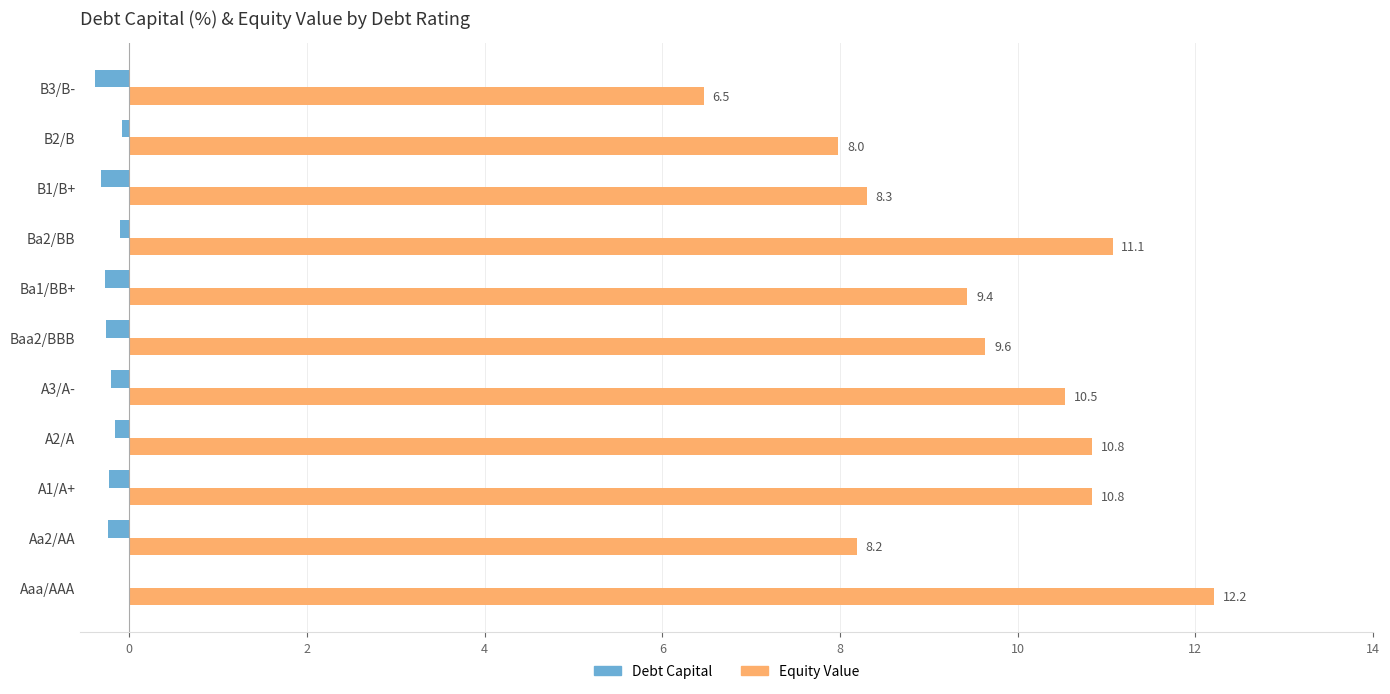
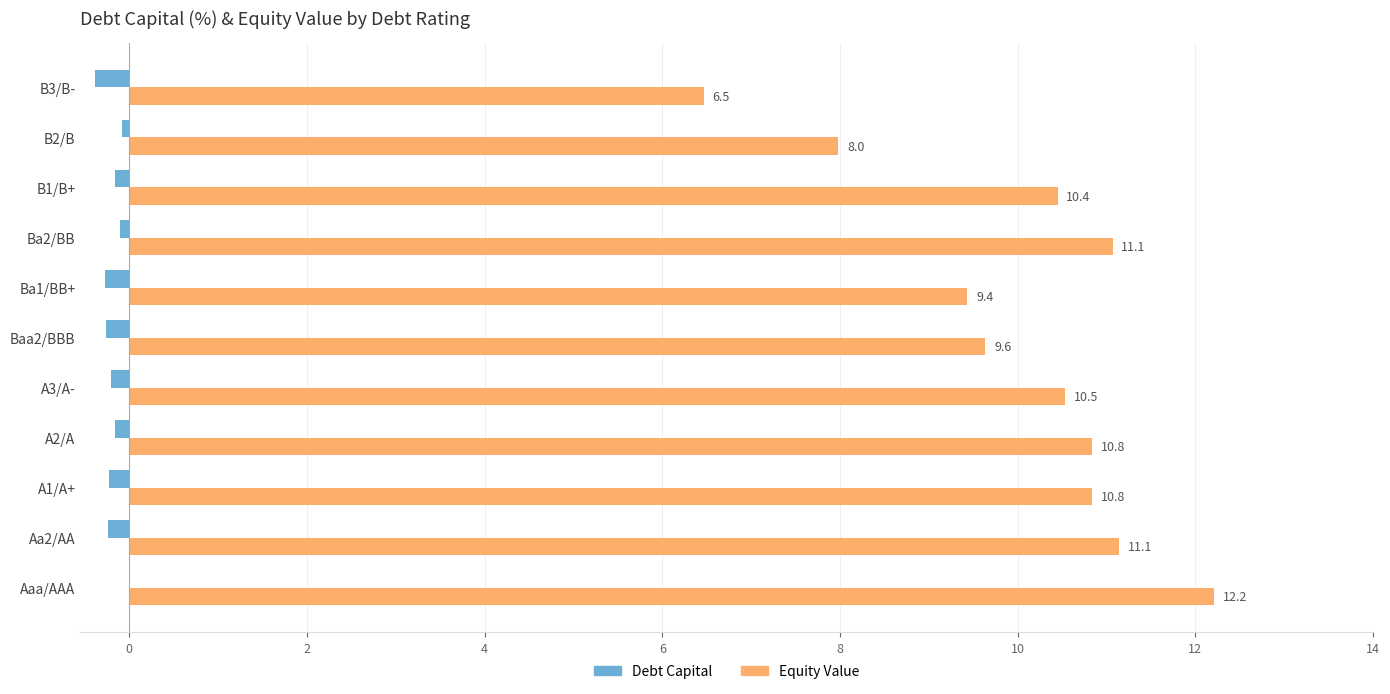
  {
    "Debt Capital": {
      "B3/B-": -0.4,
      "B2/B": -0.1,
-     "B1/B+": -0.3,
+     "B1/B+": -0.2,
      "Ba2/BB": -0.1,
      "Ba1/BB+": -0.3,
      "Baa2/BBB": -0.3,
      "A3/A-": -0.2,
      "A2/A": -0.2,
      "A1/A+": -0.2,
      "Aa2/AA": -0.2,
      "Aaa/AAA": 0.0
    },
    "Equity Value": {
      "B3/B-": 6.5,
      "B2/B": 8.0,
-     "B1/B+": 8.3,
+     "B1/B+": 10.4,
      "Ba2/BB": 11.1,
      "Ba1/BB+": 9.4,
      "Baa2/BBB": 9.6,
      "A3/A-": 10.5,
      "A2/A": 10.8,
      "A1/A+": 10.8,
-     "Aa2/AA": 8.2,
+     "Aa2/AA": 11.1,
      "Aaa/AAA": 12.2
    }
  }
